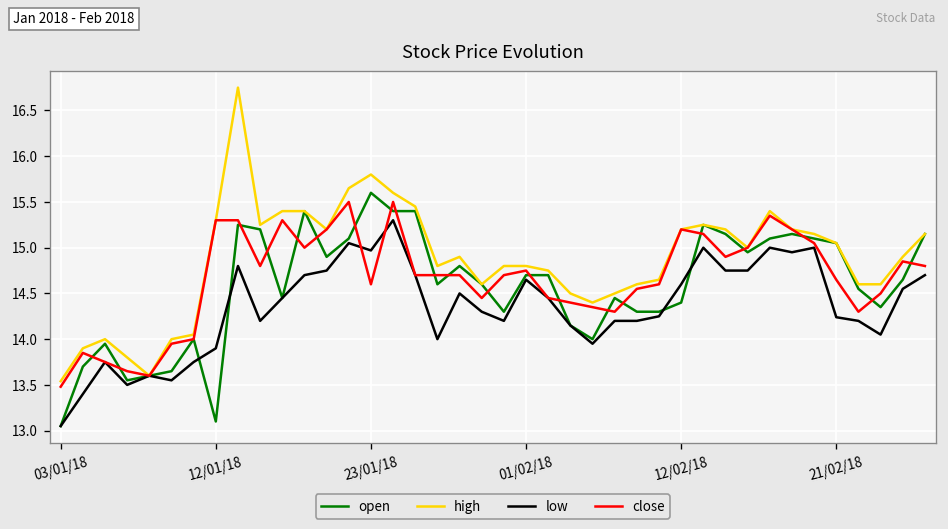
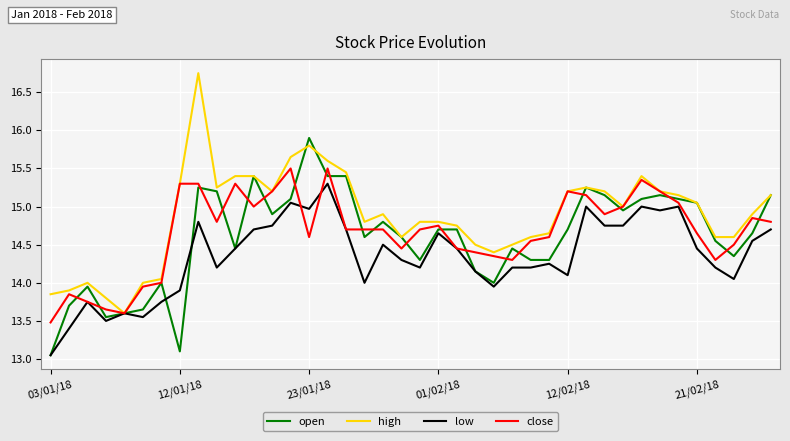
  {
    "open": {
      "12/01/18": 13.1,
-     "23/01/18": 15.6,
+     "23/01/18": 15.9,
      "01/02/18": 14.7,
-     "12/02/18": 14.4
+     "12/02/18": 14.7
    },
    "high": {
-     "03/01/18": 13.5,
+     "03/01/18": 13.9,
      "23/01/18": 15.8,
      "01/02/18": 14.8
    },
    "low": {
      "12/01/18": 13.9,
      "23/01/18": 15.0,
      "01/02/18": 14.7,
-     "12/02/18": 14.6,
-     "21/02/18": 14.2
+     "12/02/18": 14.1,
+     "21/02/18": 14.5
    },
    "close": {
      "03/01/18": 13.5,
      "23/01/18": 14.6,
      "01/02/18": 14.8,
      "21/02/18": 14.7
    }
  }
